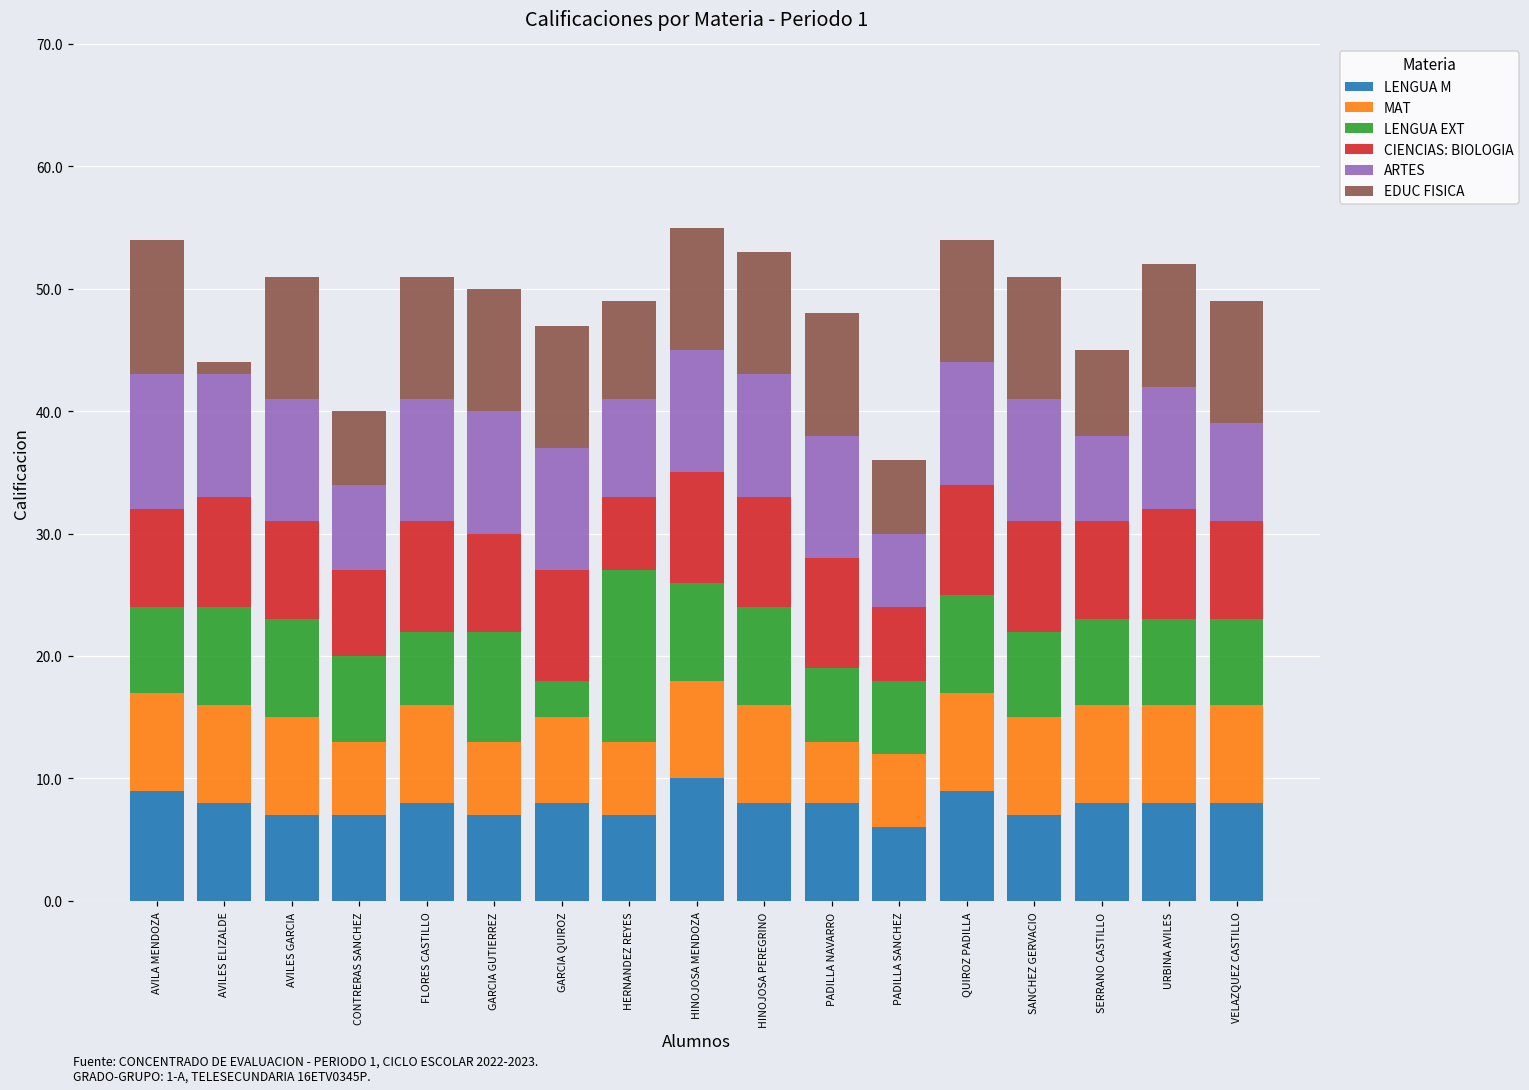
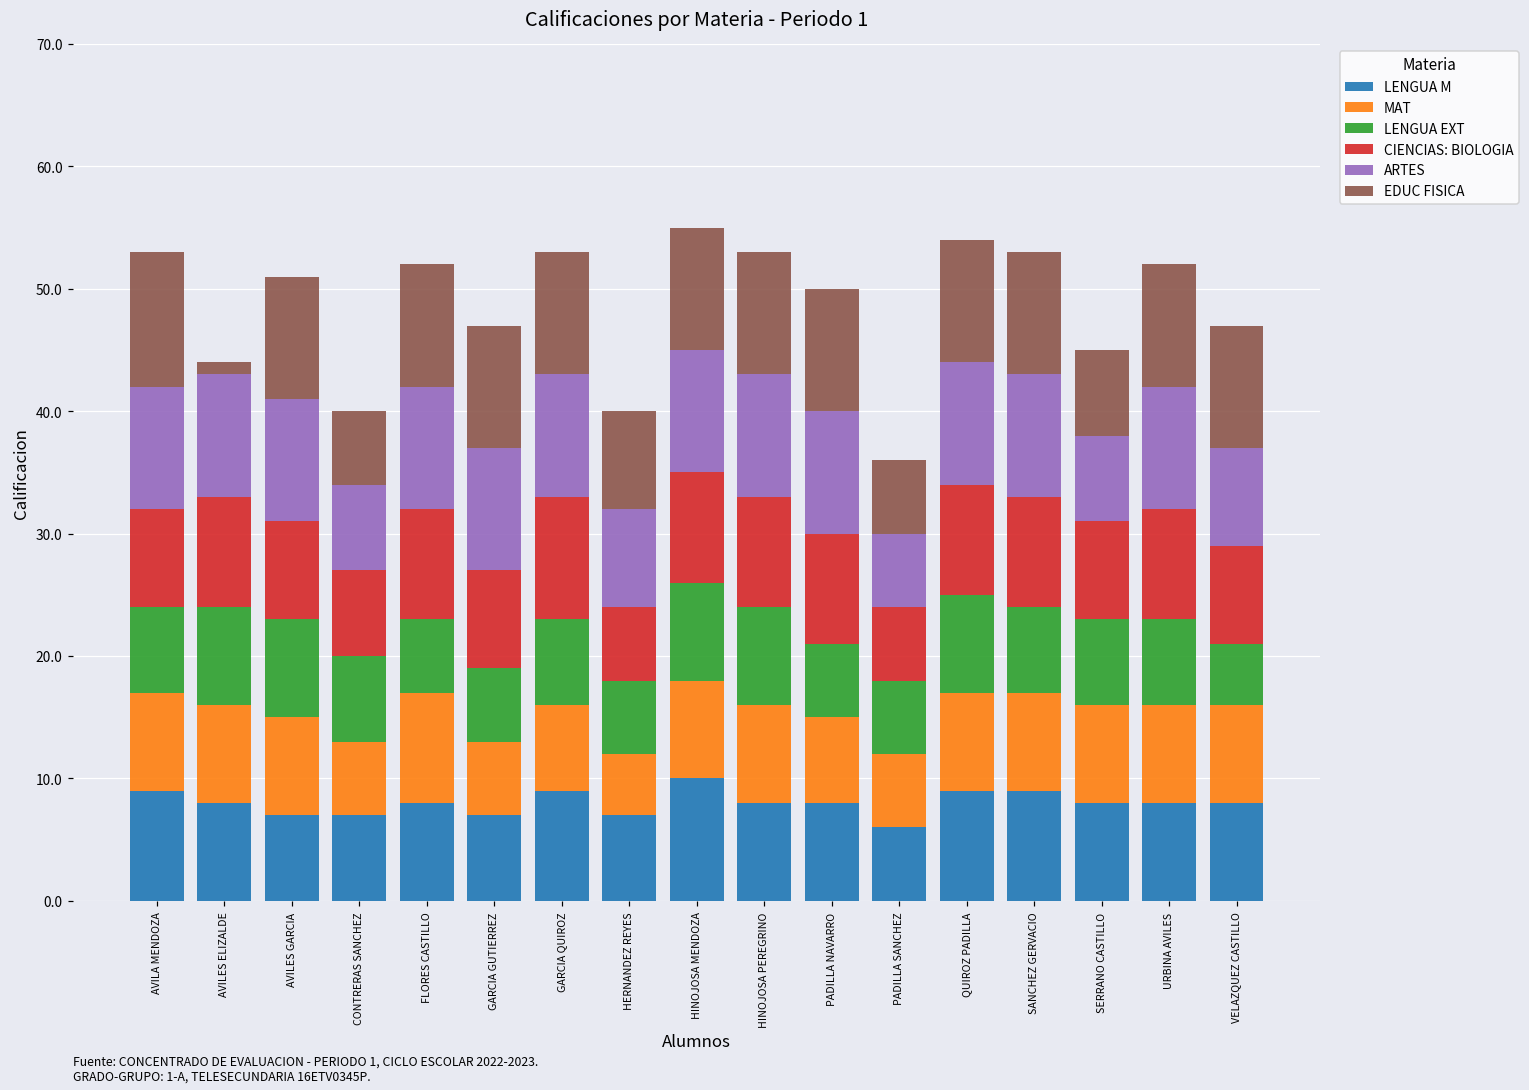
  {
    "LENGUA M": {
      "AVILA MENDOZA": 9,
      "AVILES ELIZALDE": 8,
      "AVILES GARCIA": 7,
      "CONTRERAS SANCHEZ": 7,
      "FLORES CASTILLO": 8,
      "GARCIA GUTIERREZ": 7,
-     "GARCIA QUIROZ": 8,
+     "GARCIA QUIROZ": 9,
      "HERNANDEZ REYES": 7,
      "HINOJOSA MENDOZA": 10,
      "HINOJOSA PEREGRINO": 8,
      "PADILLA NAVARRO": 8,
      "PADILLA SANCHEZ": 6,
      "QUIROZ PADILLA": 9,
-     "SANCHEZ GERVACIO": 7,
+     "SANCHEZ GERVACIO": 9,
      "SERRANO CASTILLO": 8,
      "URBINA AVILES": 8,
      "VELAZQUEZ CASTILLO": 8
    },
    "MAT": {
      "AVILA MENDOZA": 8,
      "AVILES ELIZALDE": 8,
      "AVILES GARCIA": 8,
      "CONTRERAS SANCHEZ": 6,
-     "FLORES CASTILLO": 8,
+     "FLORES CASTILLO": 9,
      "GARCIA GUTIERREZ": 6,
      "GARCIA QUIROZ": 7,
-     "HERNANDEZ REYES": 6,
+     "HERNANDEZ REYES": 5,
      "HINOJOSA MENDOZA": 8,
      "HINOJOSA PEREGRINO": 8,
-     "PADILLA NAVARRO": 5,
+     "PADILLA NAVARRO": 7,
      "PADILLA SANCHEZ": 6,
      "QUIROZ PADILLA": 8,
      "SANCHEZ GERVACIO": 8,
      "SERRANO CASTILLO": 8,
      "URBINA AVILES": 8,
      "VELAZQUEZ CASTILLO": 8
    },
    "LENGUA EXT": {
      "AVILA MENDOZA": 7,
      "AVILES ELIZALDE": 8,
      "AVILES GARCIA": 8,
      "CONTRERAS SANCHEZ": 7,
      "FLORES CASTILLO": 6,
-     "GARCIA GUTIERREZ": 9,
-     "GARCIA QUIROZ": 3,
-     "HERNANDEZ REYES": 14,
+     "GARCIA GUTIERREZ": 6,
+     "GARCIA QUIROZ": 7,
+     "HERNANDEZ REYES": 6,
      "HINOJOSA MENDOZA": 8,
      "HINOJOSA PEREGRINO": 8,
      "PADILLA NAVARRO": 6,
      "PADILLA SANCHEZ": 6,
      "QUIROZ PADILLA": 8,
      "SANCHEZ GERVACIO": 7,
      "SERRANO CASTILLO": 7,
      "URBINA AVILES": 7,
-     "VELAZQUEZ CASTILLO": 7
+     "VELAZQUEZ CASTILLO": 5
    },
    "CIENCIAS: BIOLOGIA": {
      "AVILA MENDOZA": 8,
      "AVILES ELIZALDE": 9,
      "AVILES GARCIA": 8,
      "CONTRERAS SANCHEZ": 7,
      "FLORES CASTILLO": 9,
      "GARCIA GUTIERREZ": 8,
-     "GARCIA QUIROZ": 9,
+     "GARCIA QUIROZ": 10,
      "HERNANDEZ REYES": 6,
      "HINOJOSA MENDOZA": 9,
      "HINOJOSA PEREGRINO": 9,
      "PADILLA NAVARRO": 9,
      "PADILLA SANCHEZ": 6,
      "QUIROZ PADILLA": 9,
      "SANCHEZ GERVACIO": 9,
      "SERRANO CASTILLO": 8,
      "URBINA AVILES": 9,
      "VELAZQUEZ CASTILLO": 8
    },
    "ARTES": {
-     "AVILA MENDOZA": 11,
+     "AVILA MENDOZA": 10,
      "AVILES ELIZALDE": 10,
      "AVILES GARCIA": 10,
      "CONTRERAS SANCHEZ": 7,
      "FLORES CASTILLO": 10,
      "GARCIA GUTIERREZ": 10,
      "GARCIA QUIROZ": 10,
      "HERNANDEZ REYES": 8,
      "HINOJOSA MENDOZA": 10,
      "HINOJOSA PEREGRINO": 10,
      "PADILLA NAVARRO": 10,
      "PADILLA SANCHEZ": 6,
      "QUIROZ PADILLA": 10,
      "SANCHEZ GERVACIO": 10,
      "SERRANO CASTILLO": 7,
      "URBINA AVILES": 10,
      "VELAZQUEZ CASTILLO": 8
    },
    "EDUC FISICA": {
      "AVILA MENDOZA": 11,
      "AVILES ELIZALDE": 1,
      "AVILES GARCIA": 10,
      "CONTRERAS SANCHEZ": 6,
      "FLORES CASTILLO": 10,
      "GARCIA GUTIERREZ": 10,
      "GARCIA QUIROZ": 10,
      "HERNANDEZ REYES": 8,
      "HINOJOSA MENDOZA": 10,
      "HINOJOSA PEREGRINO": 10,
      "PADILLA NAVARRO": 10,
      "PADILLA SANCHEZ": 6,
      "QUIROZ PADILLA": 10,
      "SANCHEZ GERVACIO": 10,
      "SERRANO CASTILLO": 7,
      "URBINA AVILES": 10,
      "VELAZQUEZ CASTILLO": 10
    }
  }
